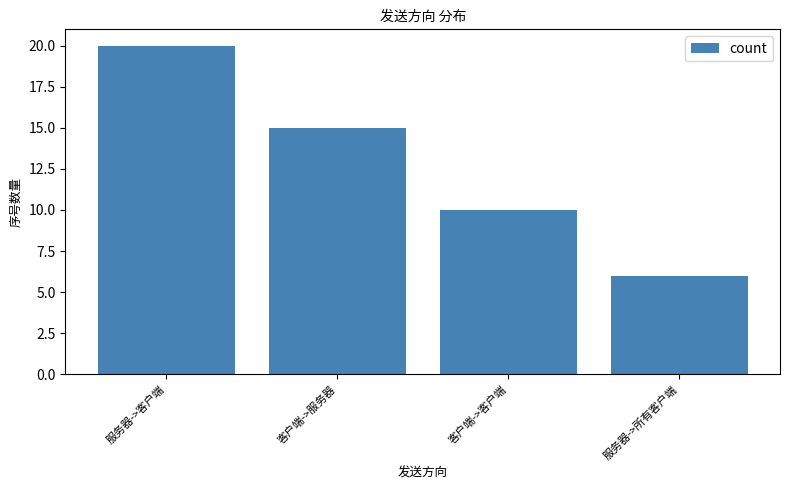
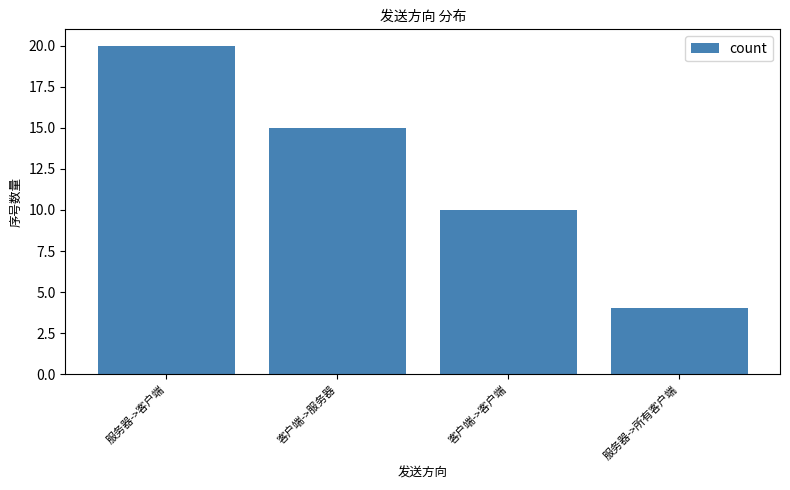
  {
    "服务器->客户端": 20,
    "客户端->服务器": 15,
    "客户端->客户端": 10,
-   "服务器->所有客户端": 6
+   "服务器->所有客户端": 4
  }
